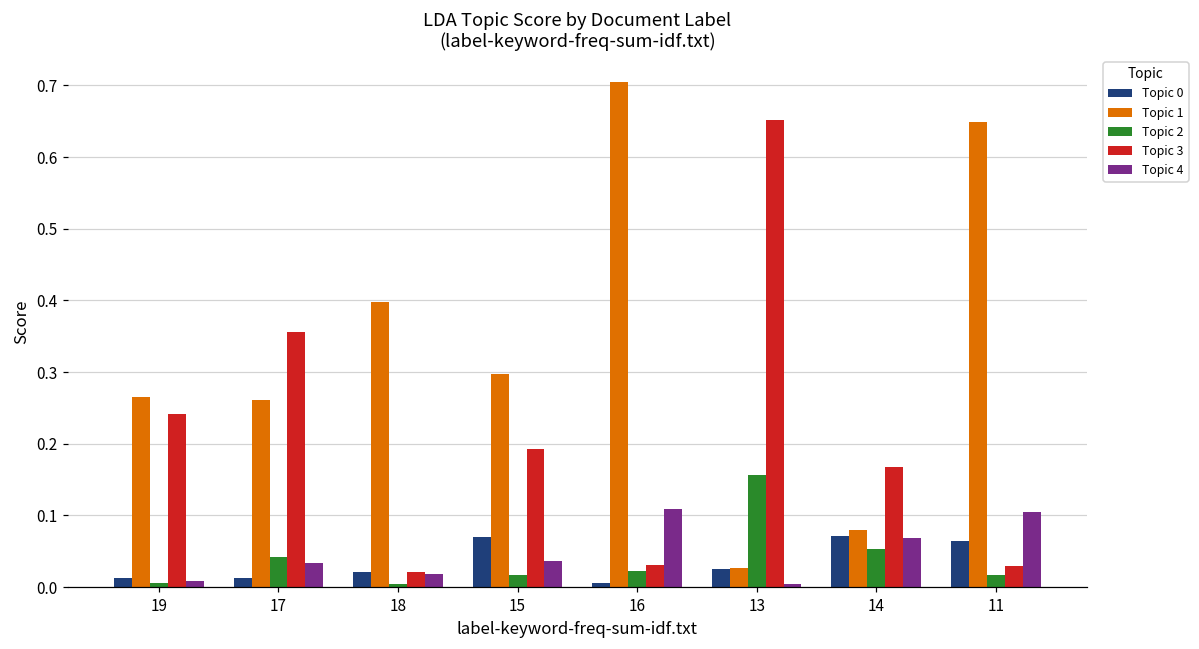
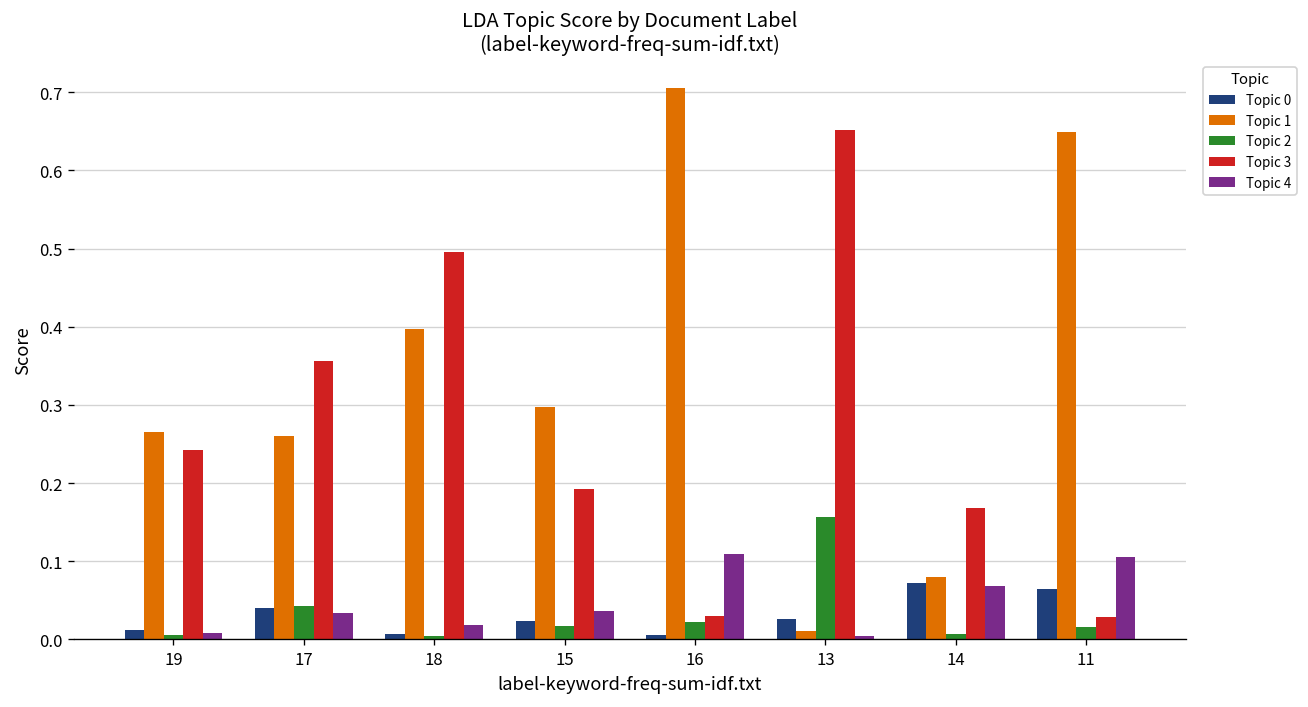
  {
    "Topic 0": {
      "19": 0.01,
-     "17": 0.01,
-     "18": 0.02,
-     "15": 0.07,
+     "17": 0.04,
+     "18": 0.01,
+     "15": 0.02,
      "16": 0.01,
      "13": 0.03,
      "14": 0.07,
      "11": 0.06
    },
    "Topic 1": {
      "19": 0.26,
      "17": 0.26,
      "18": 0.40,
      "15": 0.30,
      "16": 0.71,
-     "13": 0.03,
+     "13": 0.01,
      "14": 0.08,
      "11": 0.65
    },
    "Topic 2": {
      "19": 0.01,
      "17": 0.04,
      "18": 0.00,
      "15": 0.02,
      "16": 0.02,
      "13": 0.16,
-     "14": 0.05,
+     "14": 0.01,
      "11": 0.02
    },
    "Topic 3": {
      "19": 0.24,
      "17": 0.36,
-     "18": 0.02,
+     "18": 0.50,
      "15": 0.19,
      "16": 0.03,
      "13": 0.65,
      "14": 0.17,
      "11": 0.03
    },
    "Topic 4": {
      "19": 0.01,
      "17": 0.03,
      "18": 0.02,
      "15": 0.04,
      "16": 0.11,
      "13": 0.00,
      "14": 0.07,
      "11": 0.11
    }
  }
